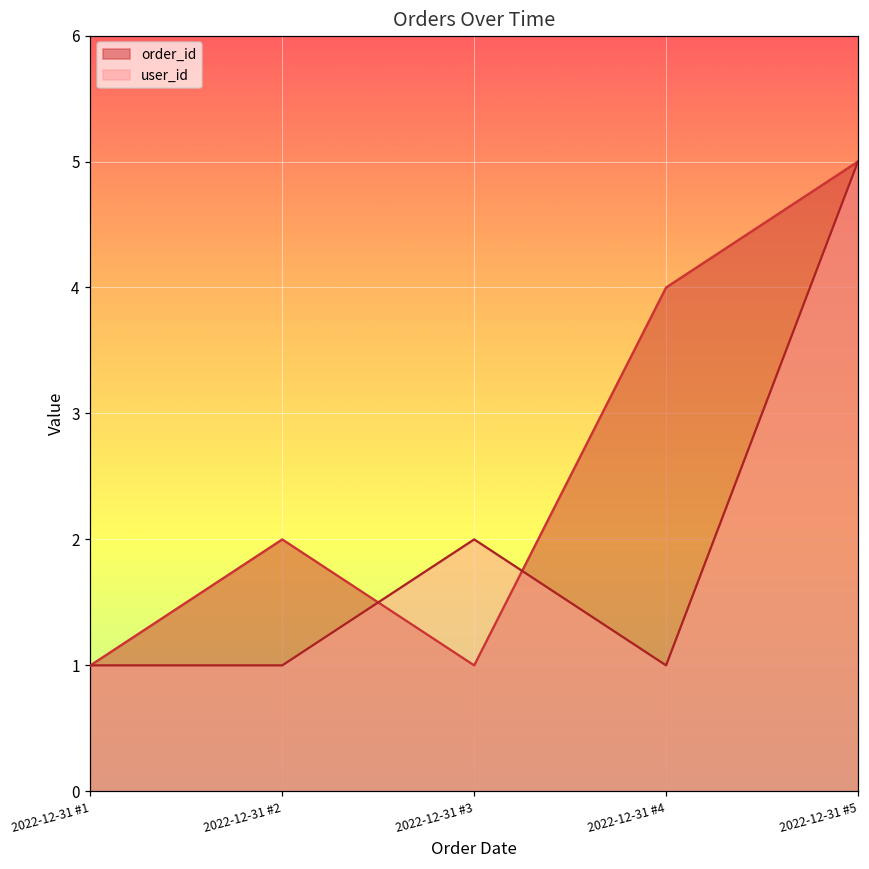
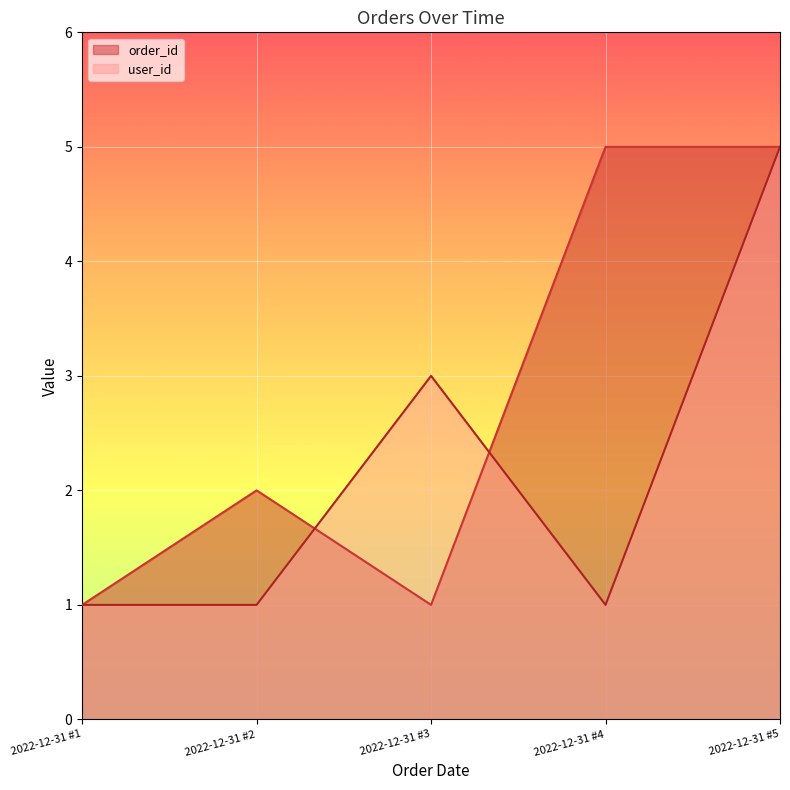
  {
    "order_id": {
      "2022-12-31 #2": 2,
      "2022-12-31 #3": 1,
-     "2022-12-31 #4": 4
+     "2022-12-31 #4": 5
    },
    "user_id": {
      "2022-12-31 #2": 1,
-     "2022-12-31 #3": 2,
+     "2022-12-31 #3": 3,
      "2022-12-31 #4": 1
    }
  }
